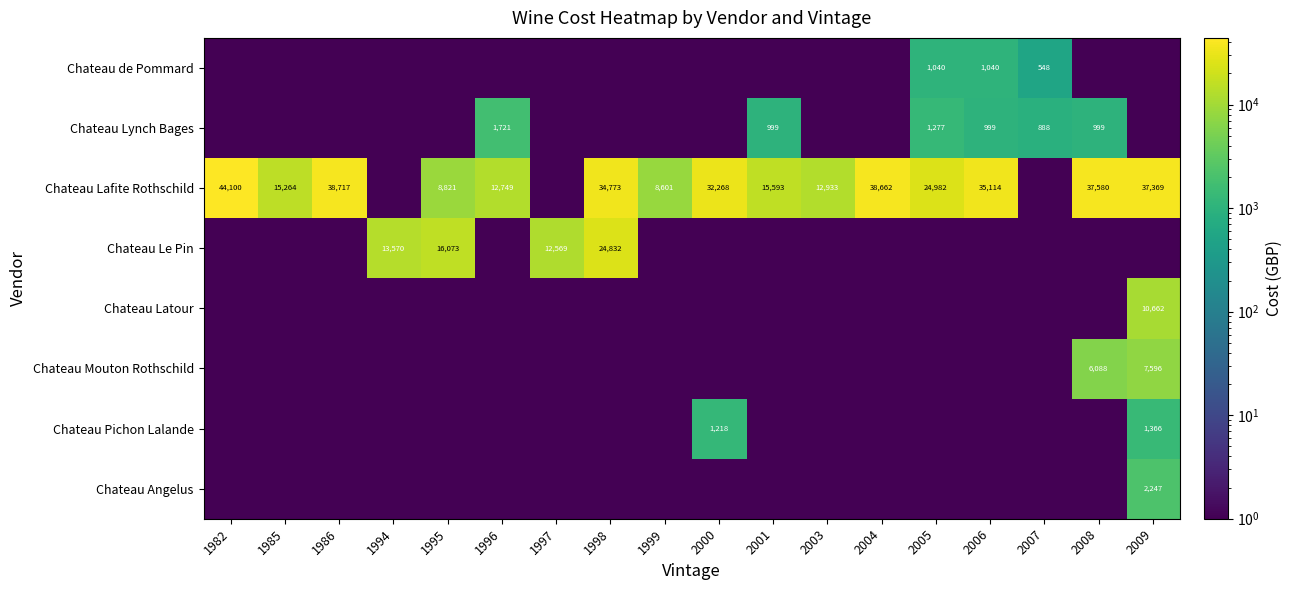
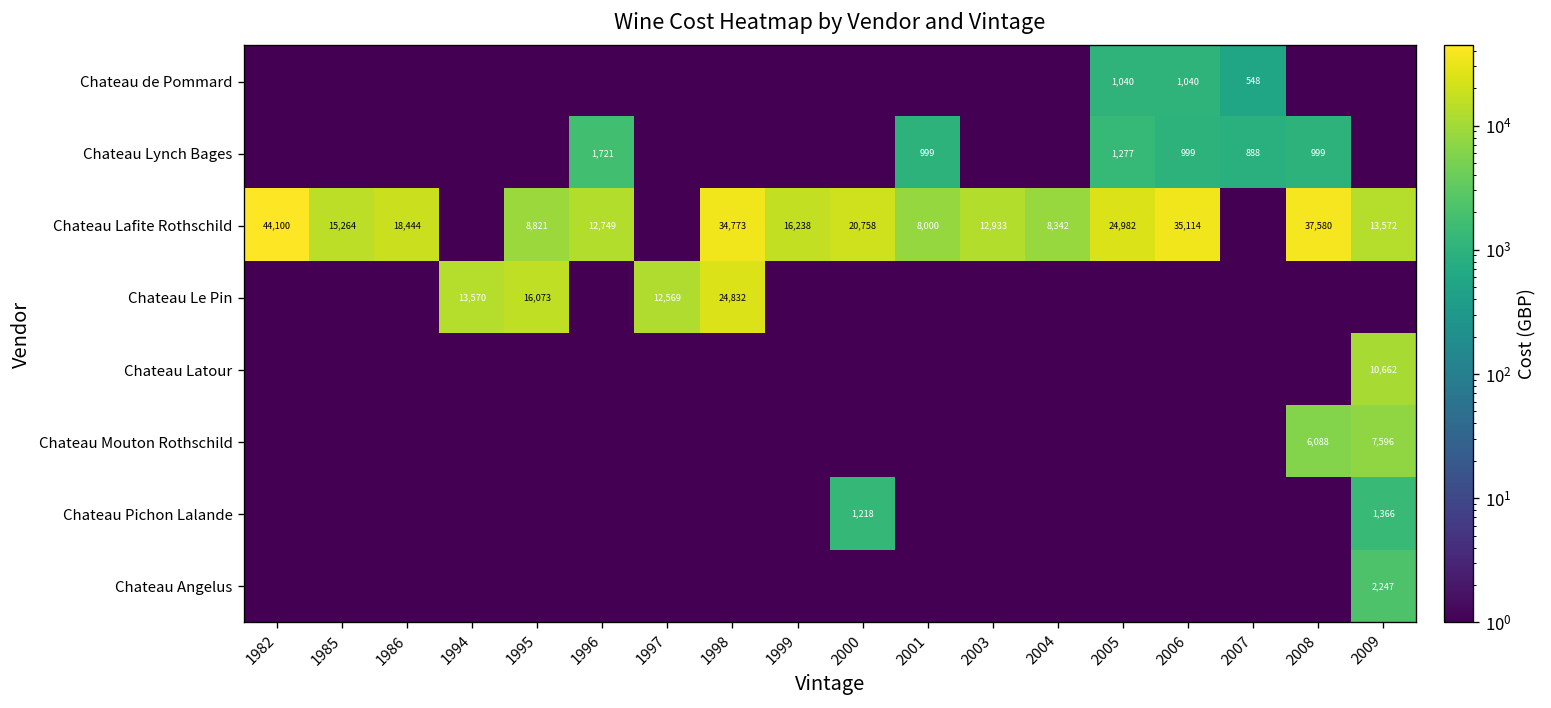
  {
    "Chateau de Pommard": {
      "2005": "1,040",
      "2006": "1,040",
      "2007": "548"
    },
    "Chateau Lynch Bages": {
      "1996": "1,721",
      "2001": "999",
      "2005": "1,277",
      "2006": "999",
      "2007": "888",
      "2008": "999"
    },
    "Chateau Lafite Rothschild": {
      "1982": "44,100",
      "1985": "15,264",
-     "1986": "38,717",
+     "1986": "18,444",
      "1995": "8,821",
      "1996": "12,749",
      "1998": "34,773",
-     "1999": "8,601",
-     "2000": "32,268",
-     "2001": "15,593",
+     "1999": "16,238",
+     "2000": "20,758",
+     "2001": "8,000",
      "2003": "12,933",
-     "2004": "38,662",
+     "2004": "8,342",
      "2005": "24,982",
      "2006": "35,114",
      "2008": "37,580",
-     "2009": "37,369"
+     "2009": "13,572"
    },
    "Chateau Le Pin": {
      "1994": "13,570",
      "1995": "16,073",
      "1997": "12,569",
      "1998": "24,832"
    },
    "Chateau Latour": {
      "2009": "10,662"
    },
    "Chateau Mouton Rothschild": {
      "2008": "6,088",
      "2009": "7,596"
    },
    "Chateau Pichon Lalande": {
      "2000": "1,218",
      "2009": "1,366"
    },
    "Chateau Angelus": {
      "2009": "2,247"
    }
  }
